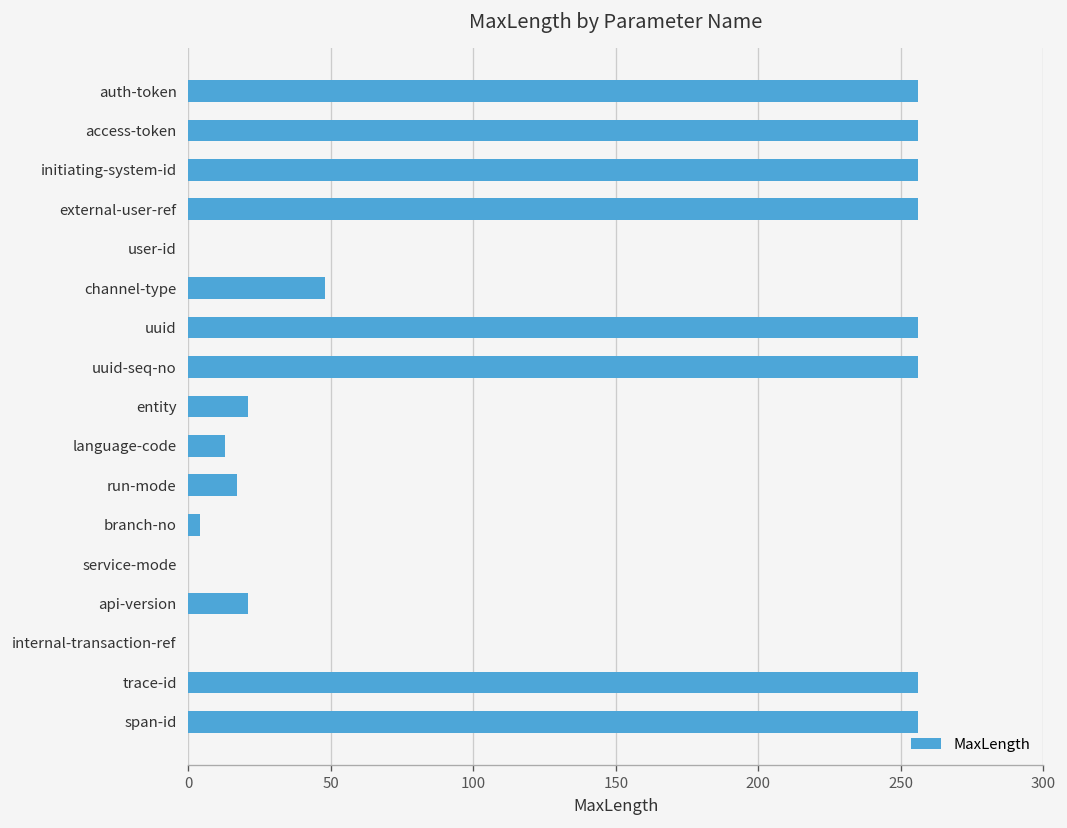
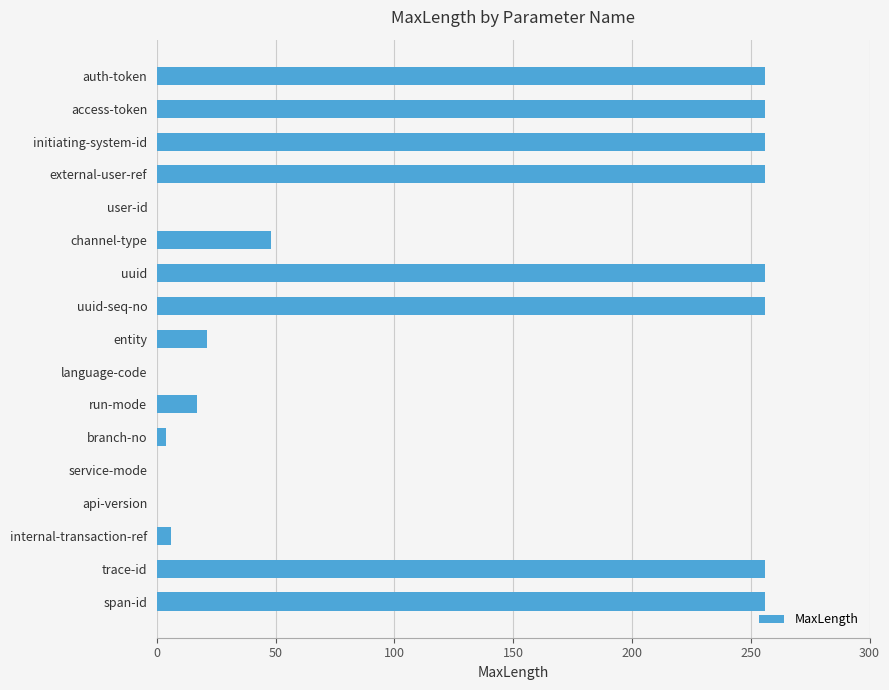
  {
    "auth-token": 256,
    "access-token": 256,
    "initiating-system-id": 256,
    "external-user-ref": 256,
    "user-id": 0,
    "channel-type": 48,
    "uuid": 256,
    "uuid-seq-no": 256,
    "entity": 21,
-   "language-code": 13,
+   "language-code": 0,
    "run-mode": 17,
    "branch-no": 4,
    "service-mode": 0,
-   "api-version": 21,
-   "internal-transaction-ref": 0,
+   "api-version": 0,
+   "internal-transaction-ref": 6,
    "trace-id": 256,
    "span-id": 256
  }
